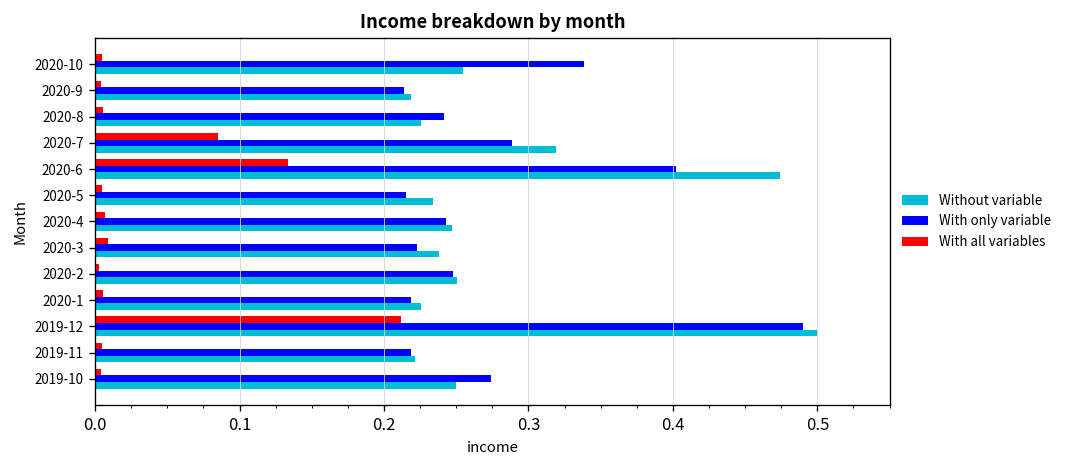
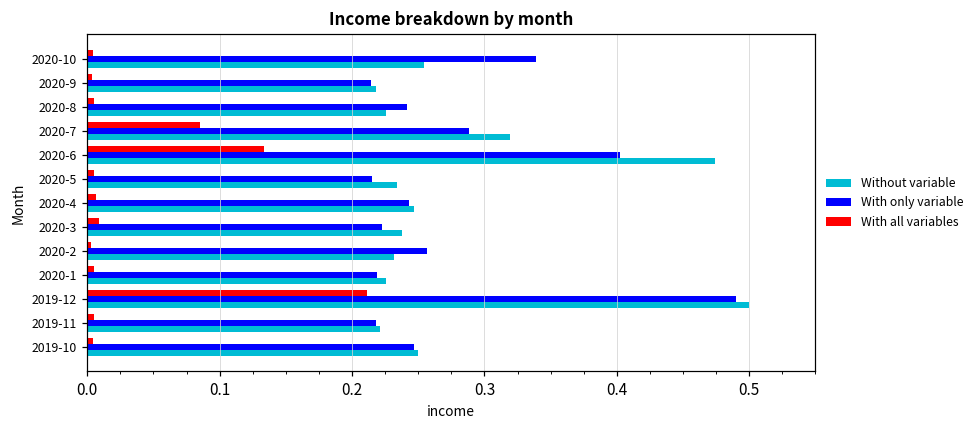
  {
    "Without variable": {
      "2020-10": 0.255,
      "2020-9": 0.218,
      "2020-8": 0.226,
      "2020-7": 0.319,
      "2020-6": 0.474,
      "2020-5": 0.234,
      "2020-4": 0.247,
      "2020-3": 0.238,
-     "2020-2": 0.250,
+     "2020-2": 0.231,
      "2020-1": 0.226,
      "2019-12": 0.500,
      "2019-11": 0.221,
      "2019-10": 0.250
    },
    "With only variable": {
      "2020-10": 0.339,
      "2020-9": 0.214,
      "2020-8": 0.242,
      "2020-7": 0.288,
      "2020-6": 0.402,
      "2020-5": 0.215,
      "2020-4": 0.243,
      "2020-3": 0.223,
-     "2020-2": 0.248,
+     "2020-2": 0.256,
      "2020-1": 0.219,
      "2019-12": 0.490,
      "2019-11": 0.218,
-     "2019-10": 0.274
+     "2019-10": 0.247
    },
    "With all variables": {
      "2020-10": 0.005,
      "2020-9": 0.004,
      "2020-8": 0.005,
      "2020-7": 0.085,
      "2020-6": 0.133,
      "2020-5": 0.005,
      "2020-4": 0.007,
      "2020-3": 0.009,
      "2020-2": 0.003,
      "2020-1": 0.005,
      "2019-12": 0.212,
      "2019-11": 0.005,
      "2019-10": 0.004
    }
  }
